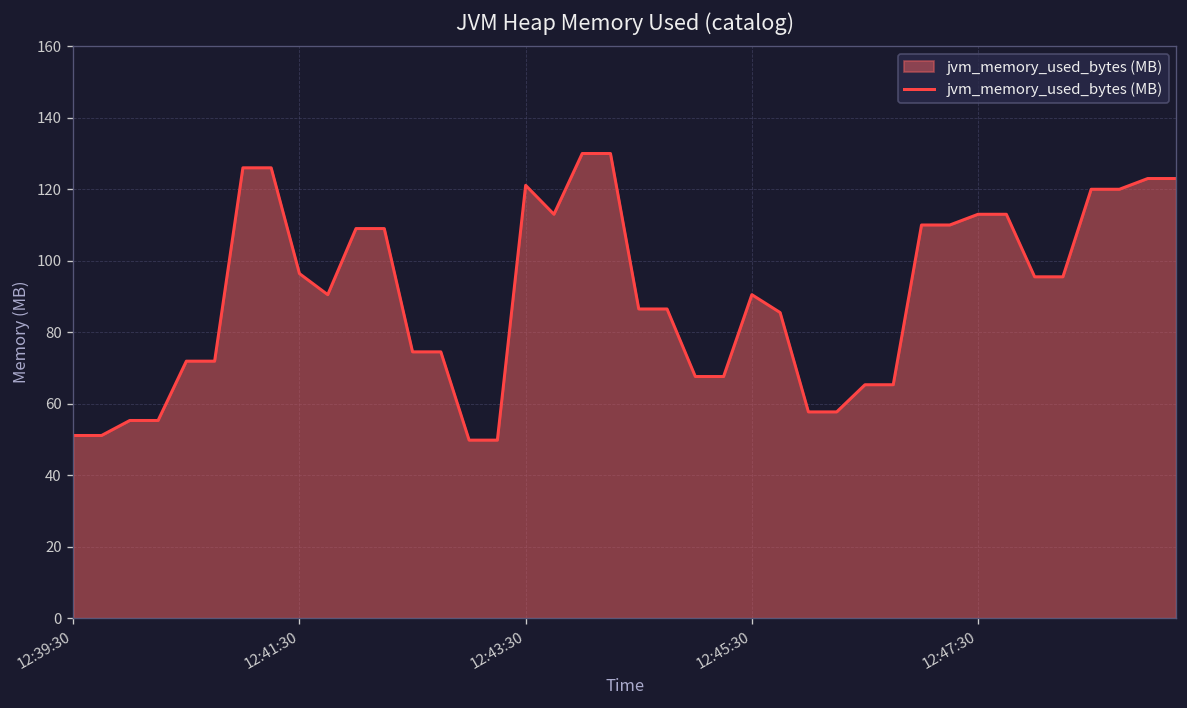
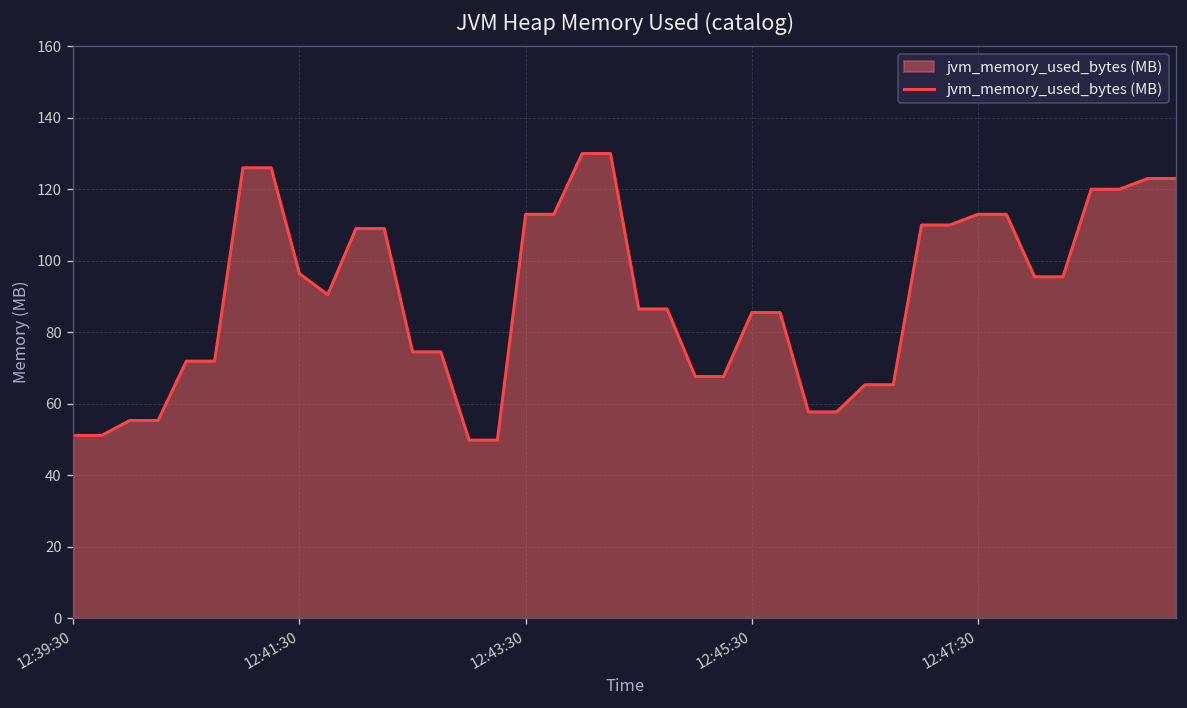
  {
    "12:39:30": 51,
    "12:41:30": 96,
-   "12:43:30": 121,
-   "12:45:30": 91,
+   "12:43:30": 113,
+   "12:45:30": 86,
    "12:47:30": 113
  }
